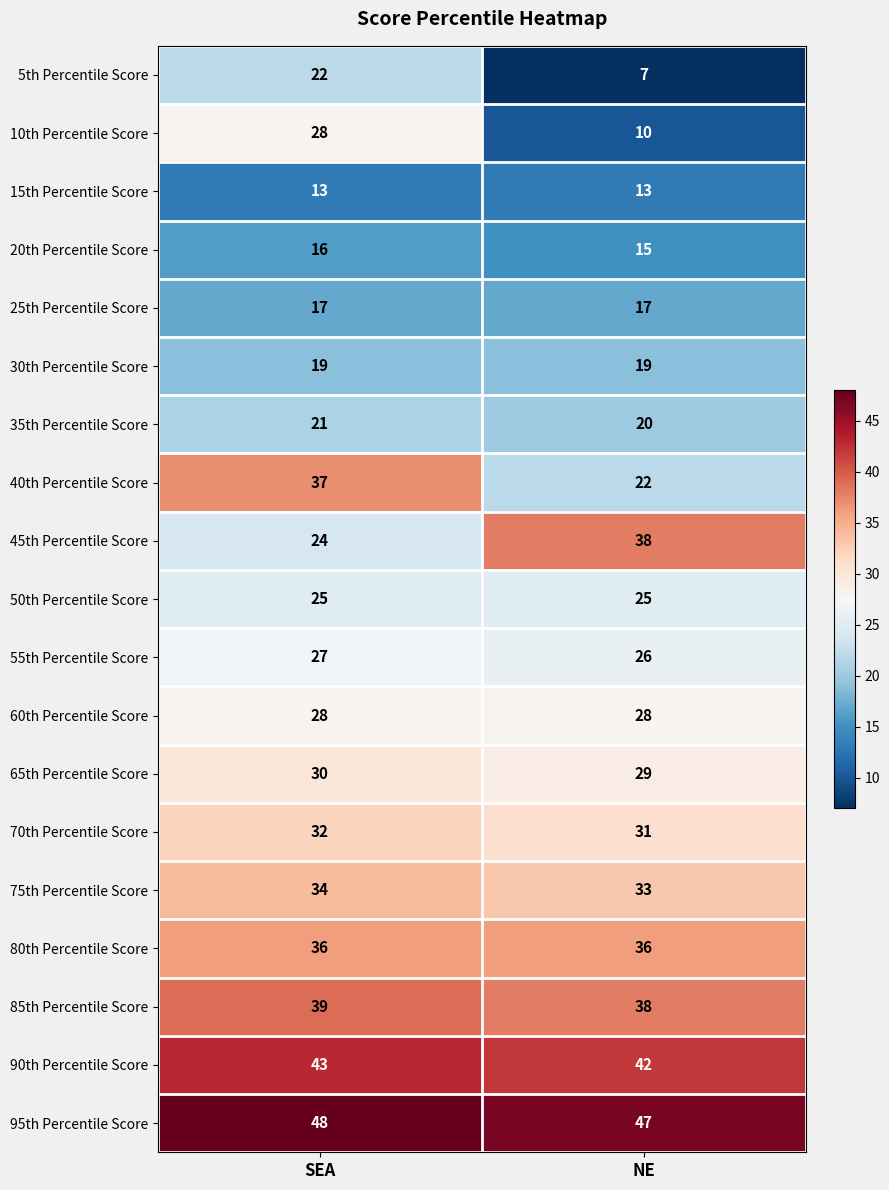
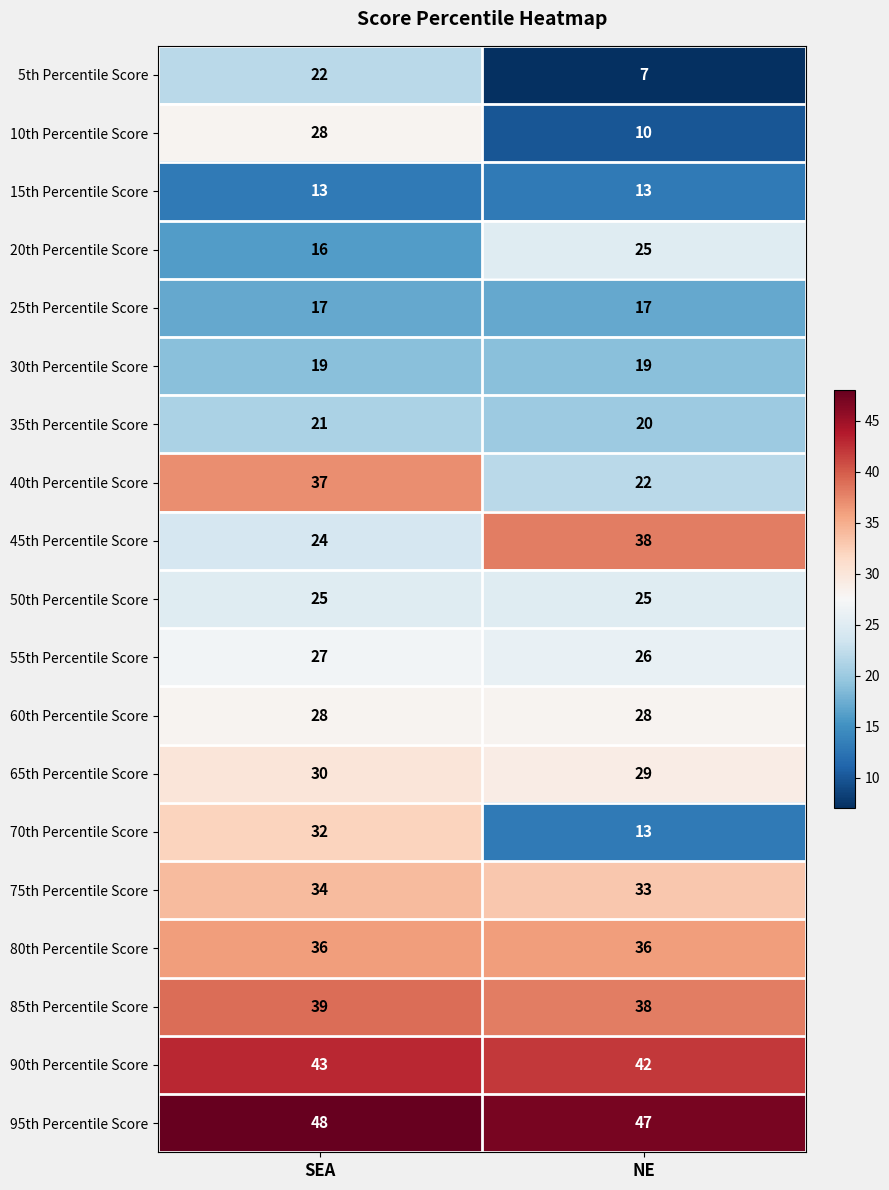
  {
    "5th Percentile Score": {
      "SEA": 22,
      "NE": 7
    },
    "10th Percentile Score": {
      "SEA": 28,
      "NE": 10
    },
    "15th Percentile Score": {
      "SEA": 13,
      "NE": 13
    },
    "20th Percentile Score": {
      "SEA": 16,
-     "NE": 15
+     "NE": 25
    },
    "25th Percentile Score": {
      "SEA": 17,
      "NE": 17
    },
    "30th Percentile Score": {
      "SEA": 19,
      "NE": 19
    },
    "35th Percentile Score": {
      "SEA": 21,
      "NE": 20
    },
    "40th Percentile Score": {
      "SEA": 37,
      "NE": 22
    },
    "45th Percentile Score": {
      "SEA": 24,
      "NE": 38
    },
    "50th Percentile Score": {
      "SEA": 25,
      "NE": 25
    },
    "55th Percentile Score": {
      "SEA": 27,
      "NE": 26
    },
    "60th Percentile Score": {
      "SEA": 28,
      "NE": 28
    },
    "65th Percentile Score": {
      "SEA": 30,
      "NE": 29
    },
    "70th Percentile Score": {
      "SEA": 32,
-     "NE": 31
+     "NE": 13
    },
    "75th Percentile Score": {
      "SEA": 34,
      "NE": 33
    },
    "80th Percentile Score": {
      "SEA": 36,
      "NE": 36
    },
    "85th Percentile Score": {
      "SEA": 39,
      "NE": 38
    },
    "90th Percentile Score": {
      "SEA": 43,
      "NE": 42
    },
    "95th Percentile Score": {
      "SEA": 48,
      "NE": 47
    }
  }
